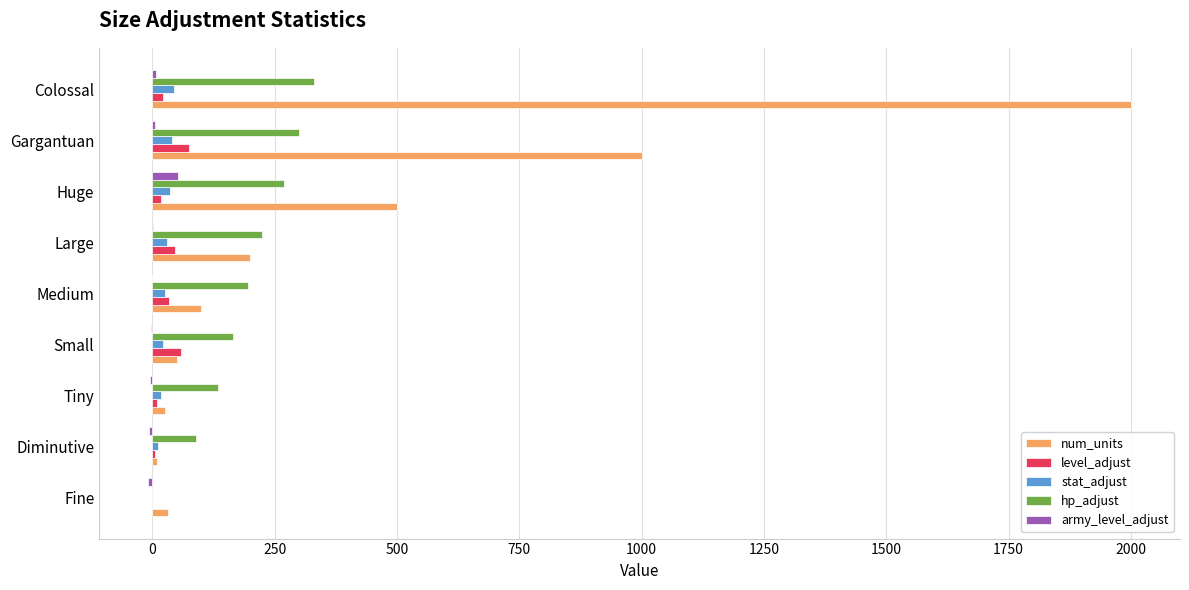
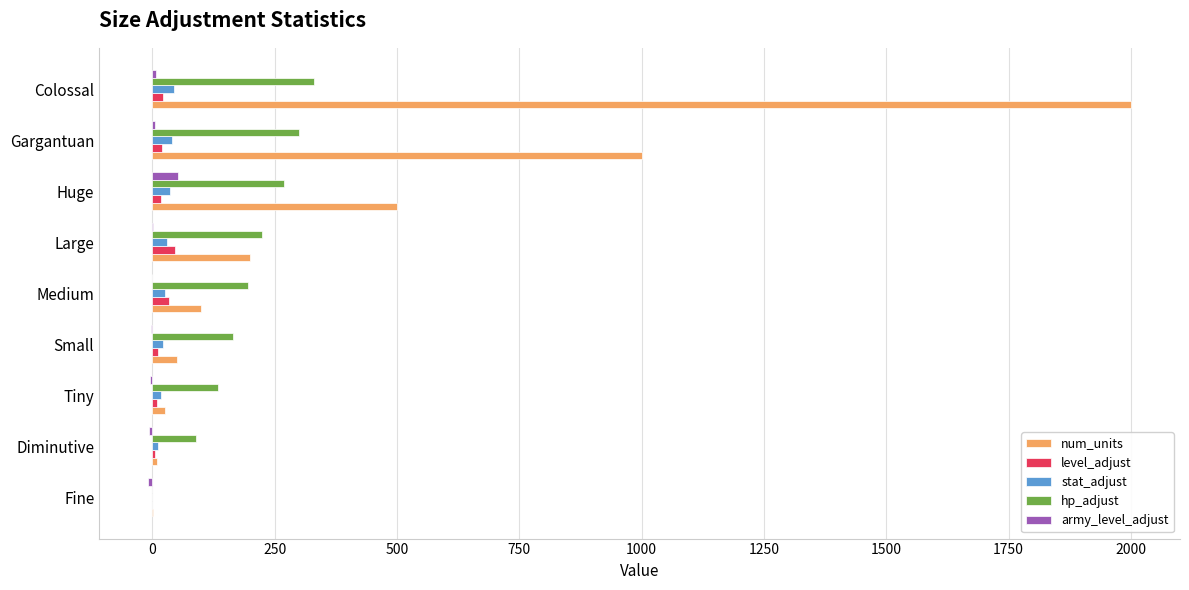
  {
    "num_units": {
      "Colossal": 2000,
      "Gargantuan": 1000,
      "Huge": 500,
      "Large": 200,
      "Medium": 100,
      "Small": 50,
      "Tiny": 30,
      "Diminutive": 10,
-     "Fine": 30
+     "Fine": 0
    },
    "level_adjust": {
      "Colossal": 20,
-     "Gargantuan": 80,
+     "Gargantuan": 20,
      "Huge": 20,
      "Large": 50,
      "Medium": 40,
-     "Small": 60,
+     "Small": 10,
      "Tiny": 10,
      "Diminutive": 10,
      "Fine": 0
    },
    "stat_adjust": {
      "Colossal": 40,
      "Gargantuan": 40,
      "Huge": 40,
      "Large": 30,
      "Medium": 30,
      "Small": 20,
      "Tiny": 20,
      "Diminutive": 10,
      "Fine": 0
    },
    "hp_adjust": {
      "Colossal": 330,
      "Gargantuan": 300,
      "Huge": 270,
      "Large": 230,
      "Medium": 200,
      "Small": 170,
      "Tiny": 140,
      "Diminutive": 90,
      "Fine": 0
    },
    "army_level_adjust": {
      "Colossal": 10,
      "Gargantuan": 10,
      "Huge": 50,
      "Medium": 0,
      "Diminutive": -10,
      "Fine": -10
    }
  }
